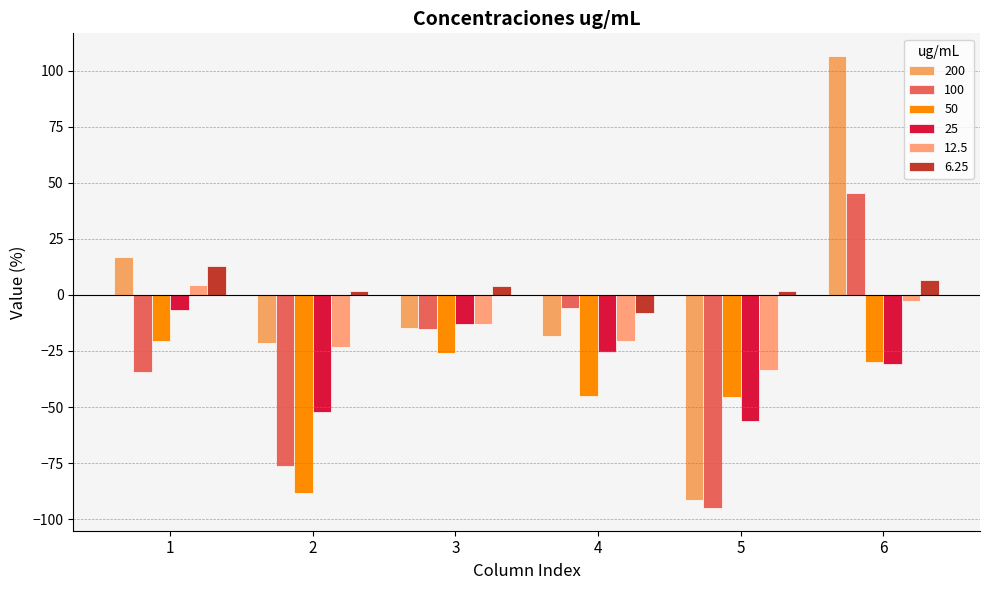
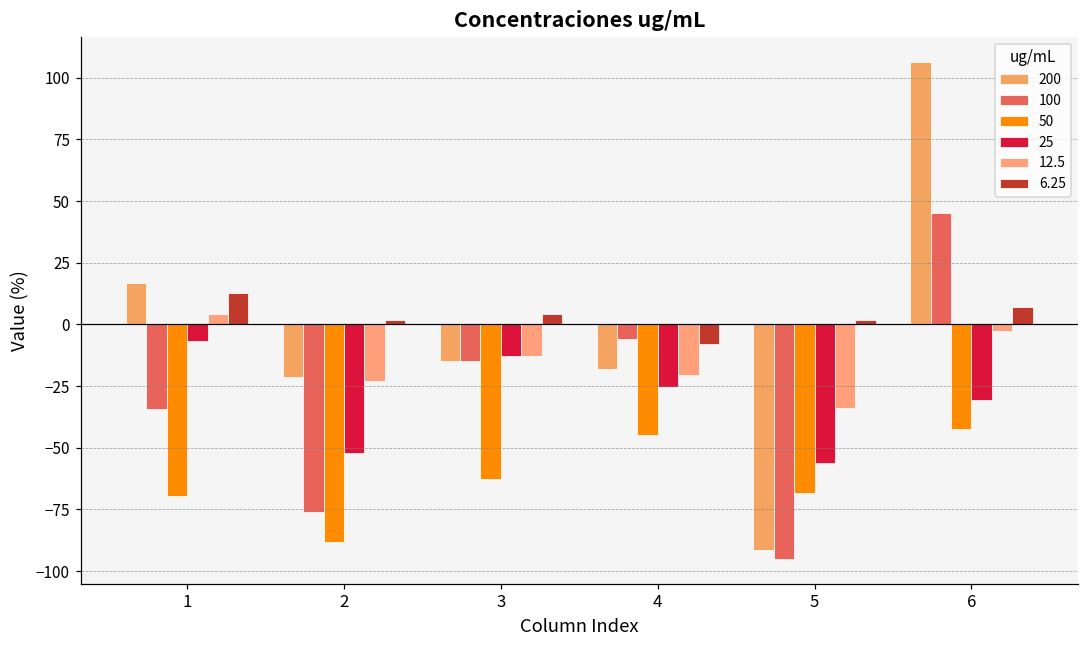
  {
    "100": {
      "1": -34,
      "2": -76,
      "3": -15,
      "4": -6,
      "5": -95,
      "6": 45
    },
    "50": {
-     "1": -21,
+     "1": -69,
      "2": -88,
-     "3": -26,
+     "3": -63,
      "4": -45,
-     "5": -45,
-     "6": -30
+     "5": -68,
+     "6": -42
    }
  }
